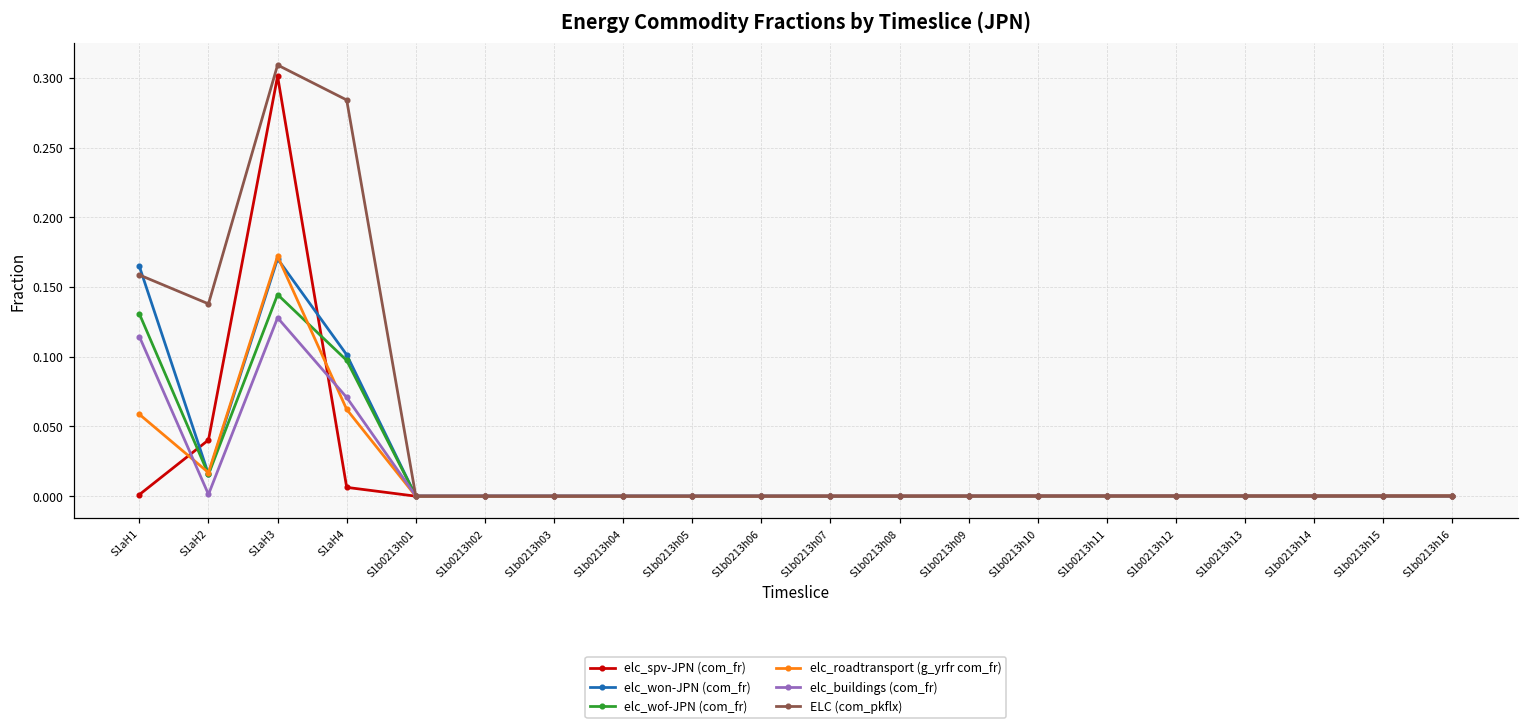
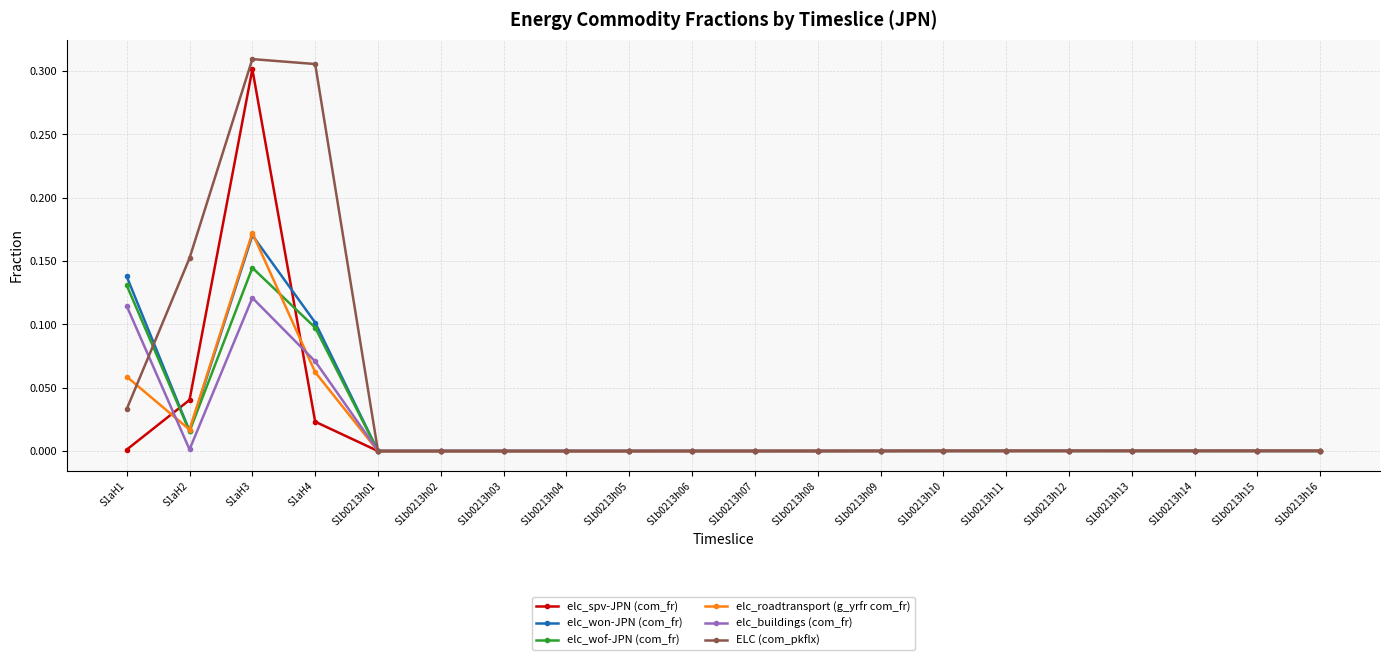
  {
    "elc_spv-JPN (com_fr)": {
      "S1aH1": 0.001,
      "S1aH2": 0.040,
      "S1aH3": 0.301,
-     "S1aH4": 0.006
+     "S1aH4": 0.023
    },
    "elc_won-JPN (com_fr)": {
-     "S1aH1": 0.165,
+     "S1aH1": 0.138,
      "S1aH4": 0.101
    },
    "elc_wof-JPN (com_fr)": {
      "S1aH1": 0.131,
      "S1aH3": 0.145,
      "S1aH4": 0.097
    },
    "elc_roadtransport (g_yrfr com_fr)": {
      "S1aH1": 0.059,
      "S1aH4": 0.062
    },
    "elc_buildings (com_fr)": {
      "S1aH1": 0.114,
      "S1aH2": 0.001,
-     "S1aH3": 0.128,
+     "S1aH3": 0.121,
      "S1aH4": 0.071
    },
    "ELC (com_pkflx)": {
-     "S1aH1": 0.159,
-     "S1aH2": 0.138,
+     "S1aH1": 0.033,
+     "S1aH2": 0.152,
      "S1aH3": 0.309,
-     "S1aH4": 0.284
+     "S1aH4": 0.305
    }
  }
